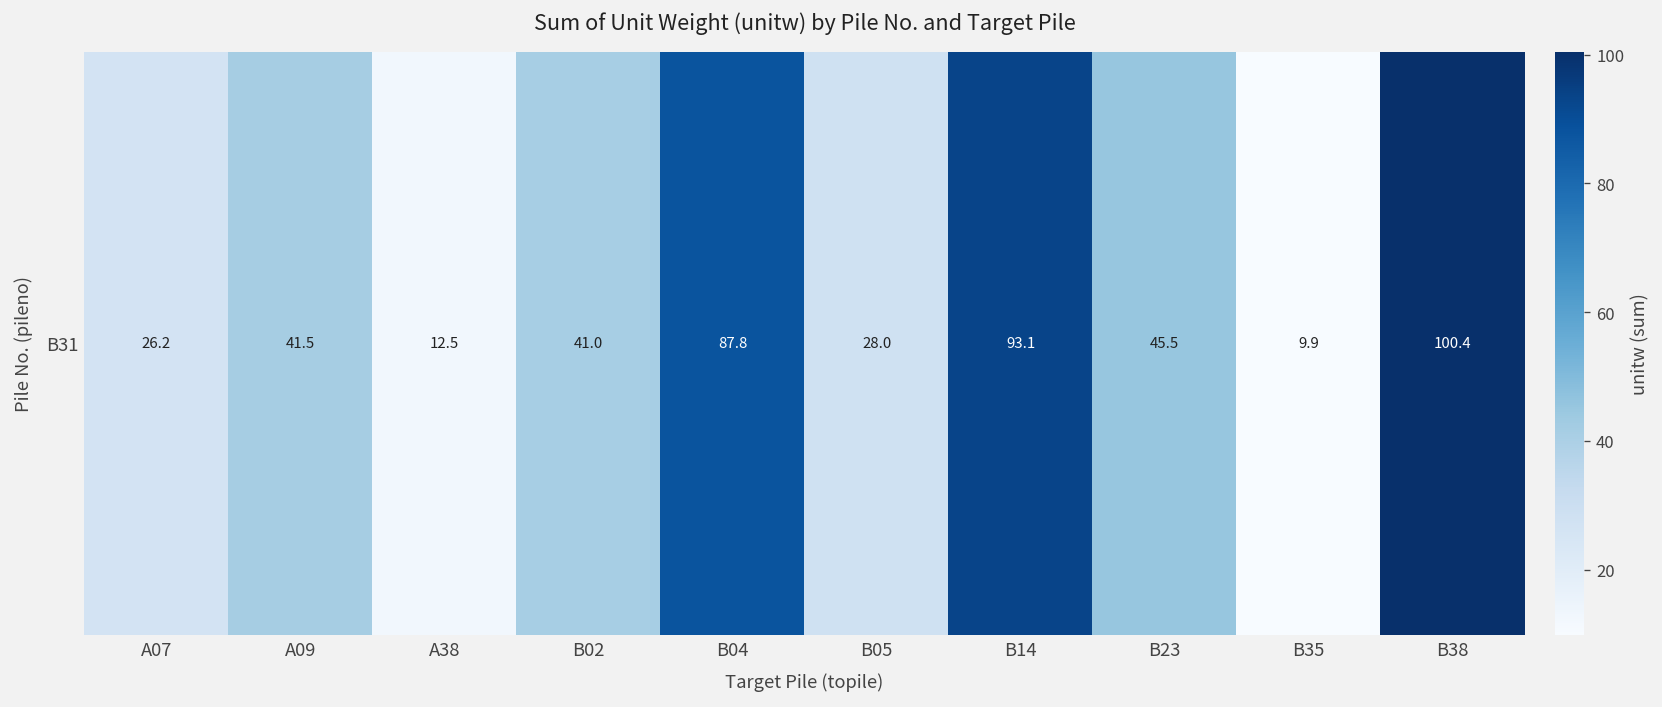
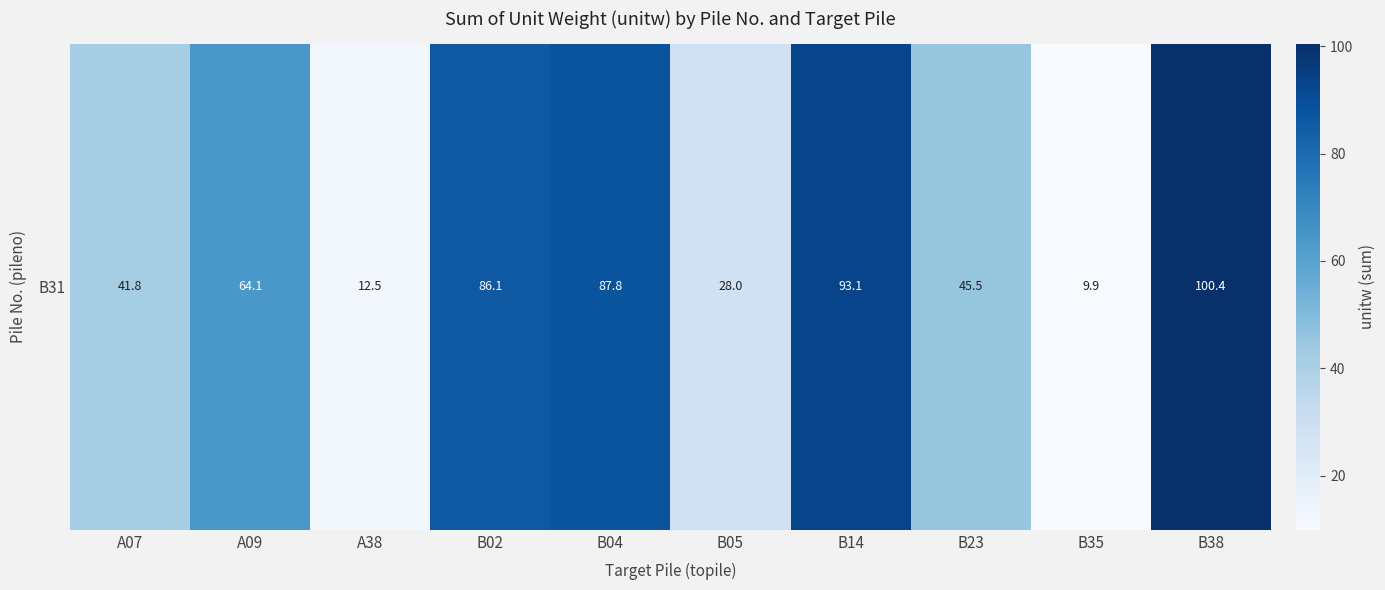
  {
    "B31": {
-     "A07": 26.2,
-     "A09": 41.5,
+     "A07": 41.8,
+     "A09": 64.1,
      "A38": 12.5,
-     "B02": 41.0,
+     "B02": 86.1,
      "B04": 87.8,
      "B05": 28.0,
      "B14": 93.1,
      "B23": 45.5,
      "B35": 9.9,
      "B38": 100.4
    }
  }
